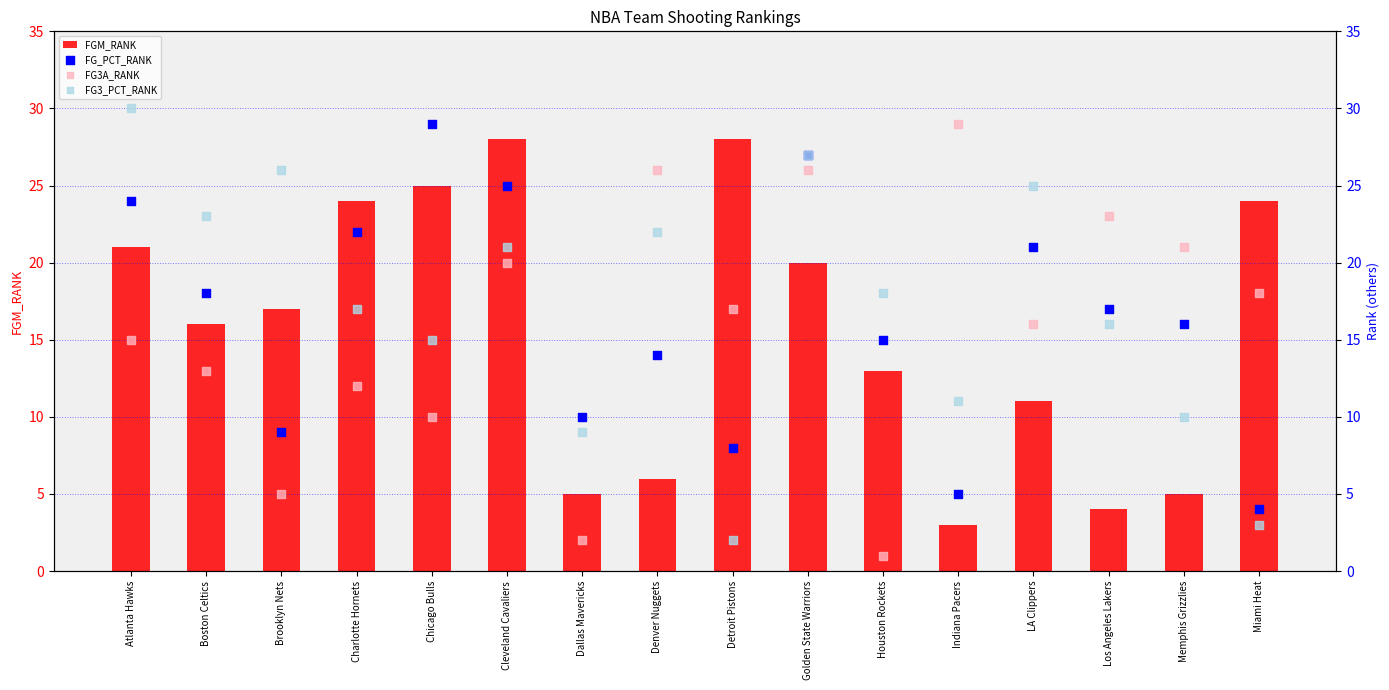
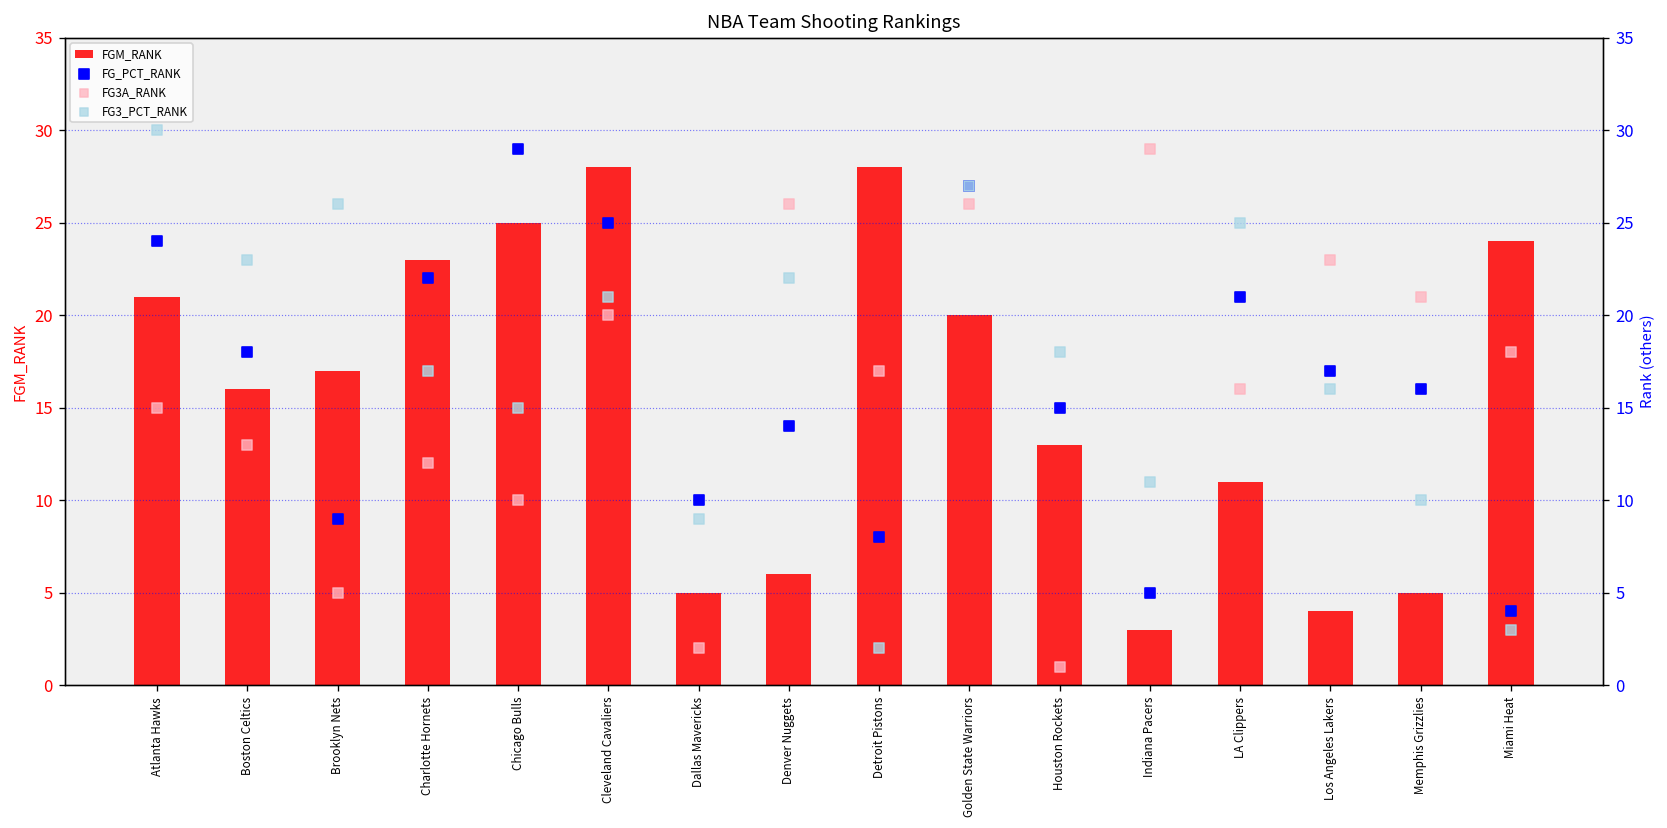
  {
    "FGM_RANK": {
      "Atlanta Hawks": 21,
      "Boston Celtics": 16,
      "Brooklyn Nets": 17,
-     "Charlotte Hornets": 24,
+     "Charlotte Hornets": 23,
      "Chicago Bulls": 25,
      "Cleveland Cavaliers": 28,
      "Dallas Mavericks": 5,
      "Denver Nuggets": 6,
      "Detroit Pistons": 28,
      "Golden State Warriors": 20,
      "Houston Rockets": 13,
      "Indiana Pacers": 3,
      "LA Clippers": 11,
      "Los Angeles Lakers": 4,
      "Memphis Grizzlies": 5,
      "Miami Heat": 24
    }
  }
